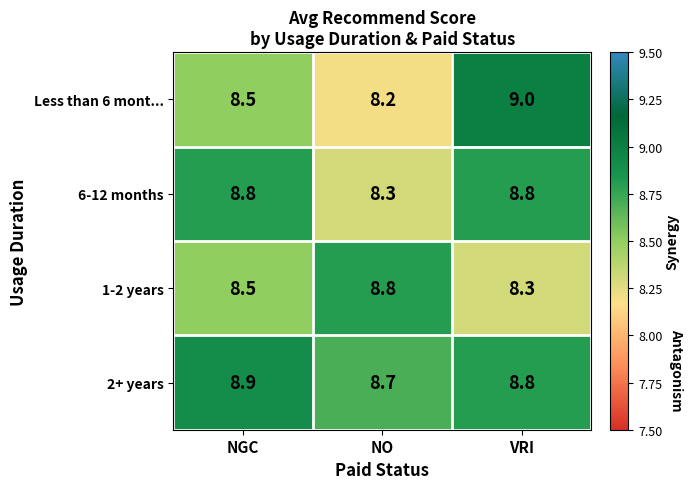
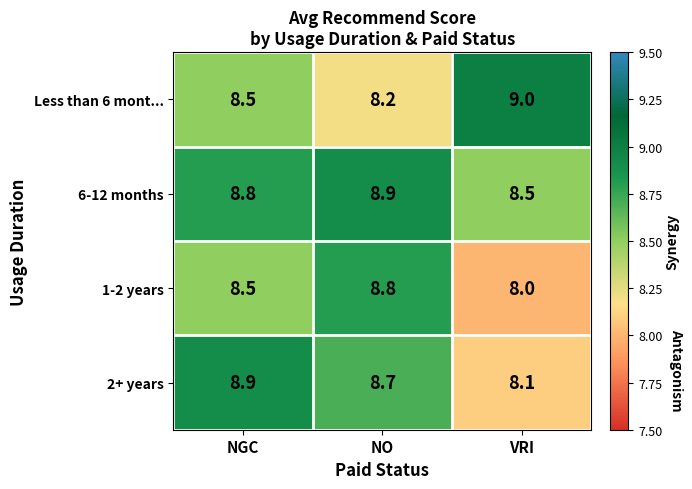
  {
    "Less than 6 mont...": {
      "NGC": 8.5,
      "NO": 8.2,
      "VRI": 9.0
    },
    "6-12 months": {
      "NGC": 8.8,
-     "NO": 8.3,
-     "VRI": 8.8
+     "NO": 8.9,
+     "VRI": 8.5
    },
    "1-2 years": {
      "NGC": 8.5,
      "NO": 8.8,
-     "VRI": 8.3
+     "VRI": 8.0
    },
    "2+ years": {
      "NGC": 8.9,
      "NO": 8.7,
-     "VRI": 8.8
+     "VRI": 8.1
    }
  }
